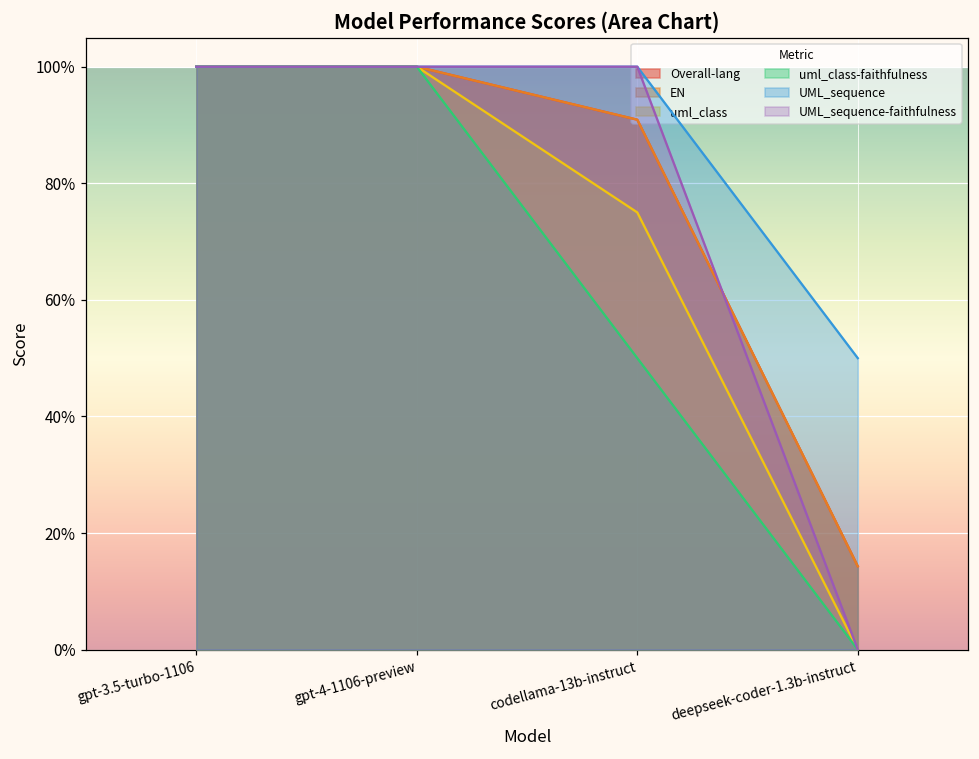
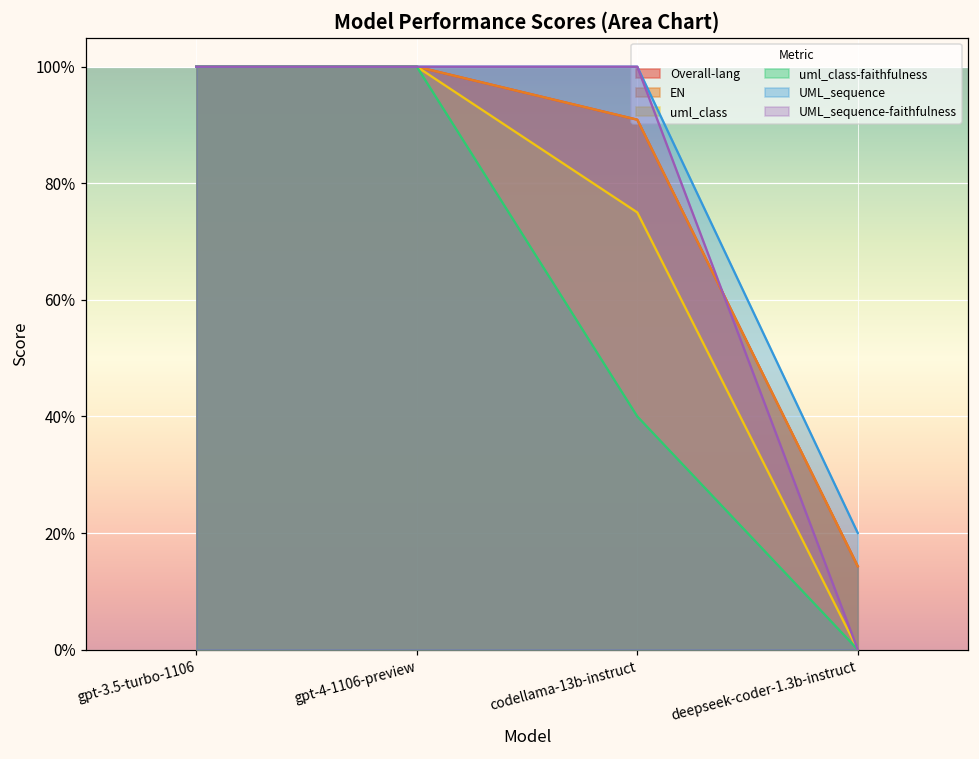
  {
    "uml_class-faithfulness": {
-     "codellama-13b-instruct": "50%"
+     "codellama-13b-instruct": "40%"
    },
    "UML_sequence": {
-     "deepseek-coder-1.3b-instruct": "50%"
+     "deepseek-coder-1.3b-instruct": "20%"
    }
  }
